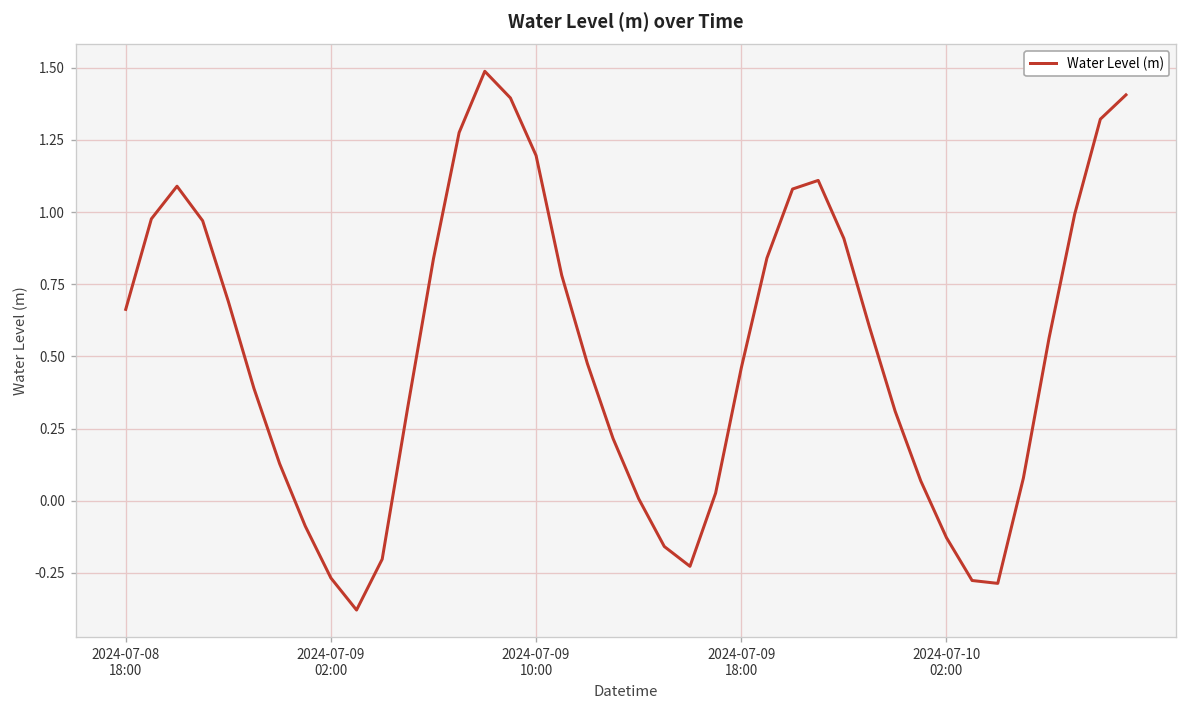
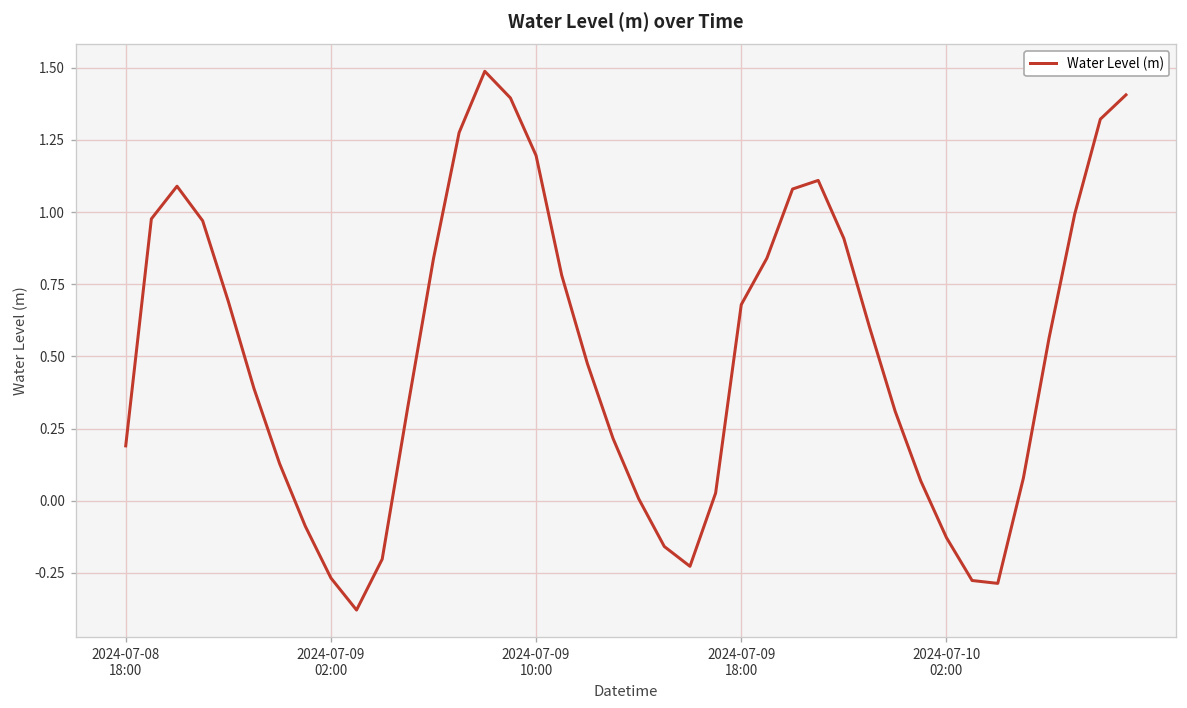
  {
-   "2024-07-08 18:00": 0.66,
+   "2024-07-08 18:00": 0.19,
    "2024-07-09 02:00": -0.27,
    "2024-07-09 10:00": 1.20,
-   "2024-07-09 18:00": 0.46,
+   "2024-07-09 18:00": 0.68,
    "2024-07-10 02:00": -0.13
  }
